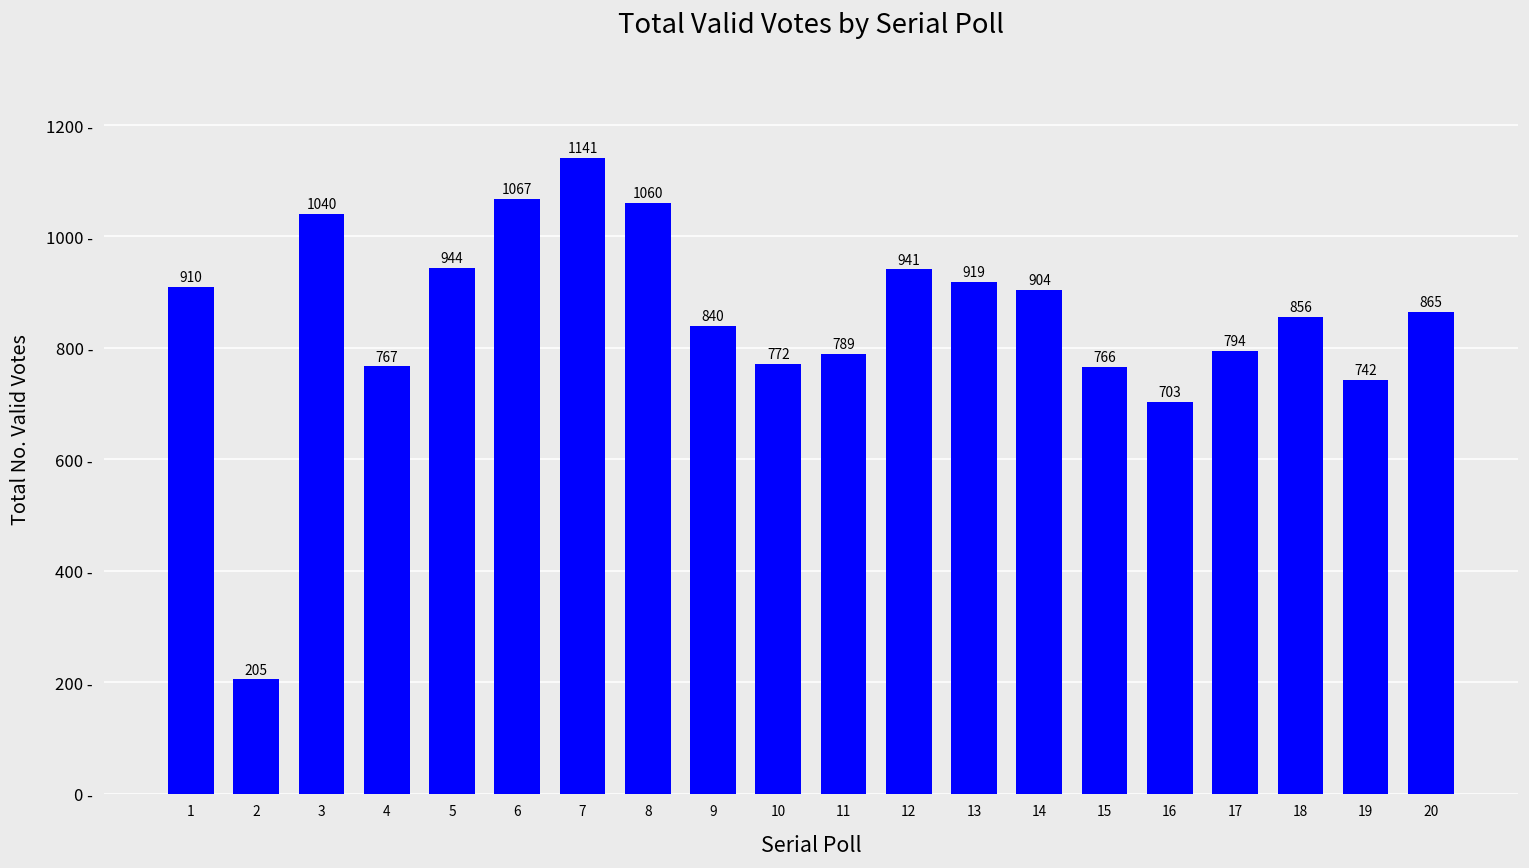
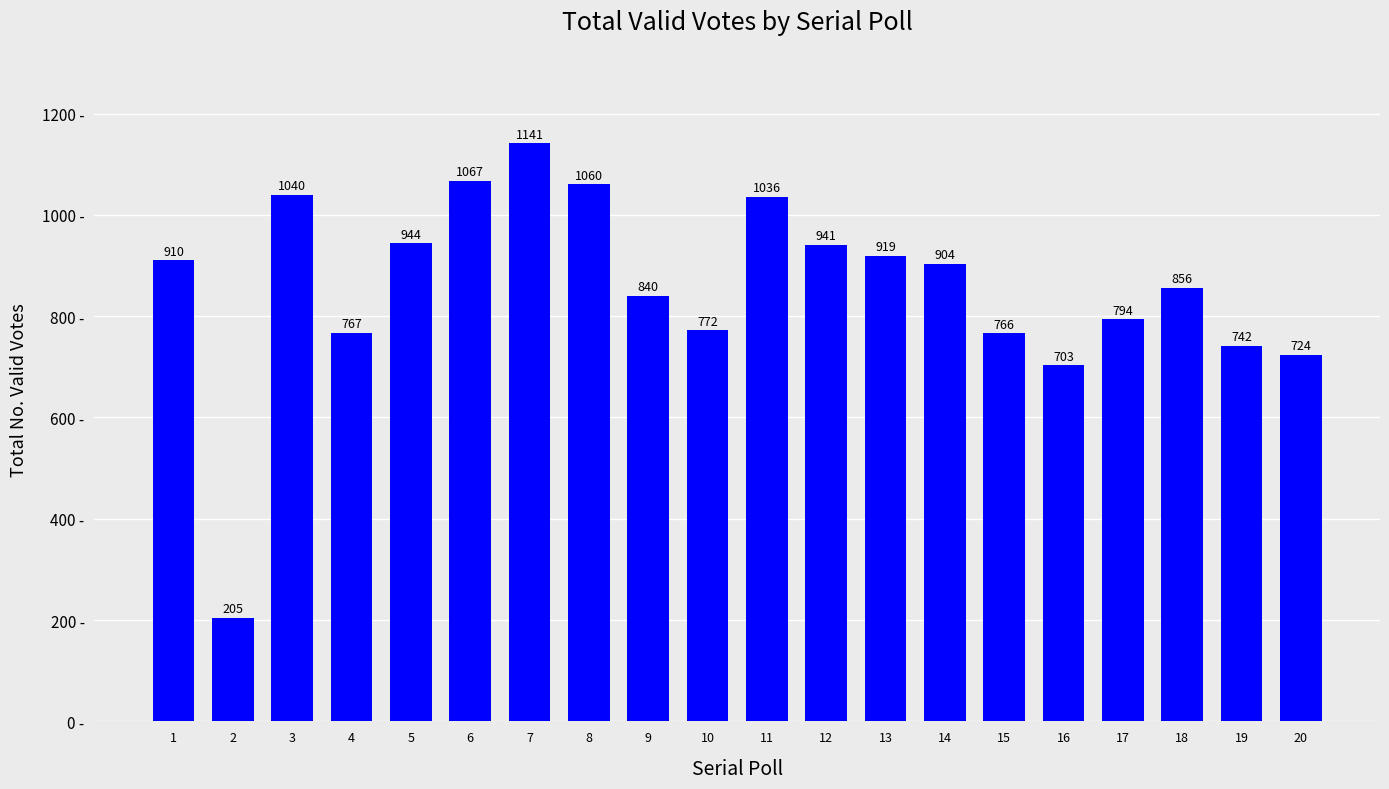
  {
    "1": 910,
    "2": 205,
    "3": 1040,
    "4": 767,
    "5": 944,
    "6": 1067,
    "7": 1141,
    "8": 1060,
    "9": 840,
    "10": 772,
-   "11": 789,
+   "11": 1036,
    "12": 941,
    "13": 919,
    "14": 904,
    "15": 766,
    "16": 703,
    "17": 794,
    "18": 856,
    "19": 742,
-   "20": 865
+   "20": 724
  }
